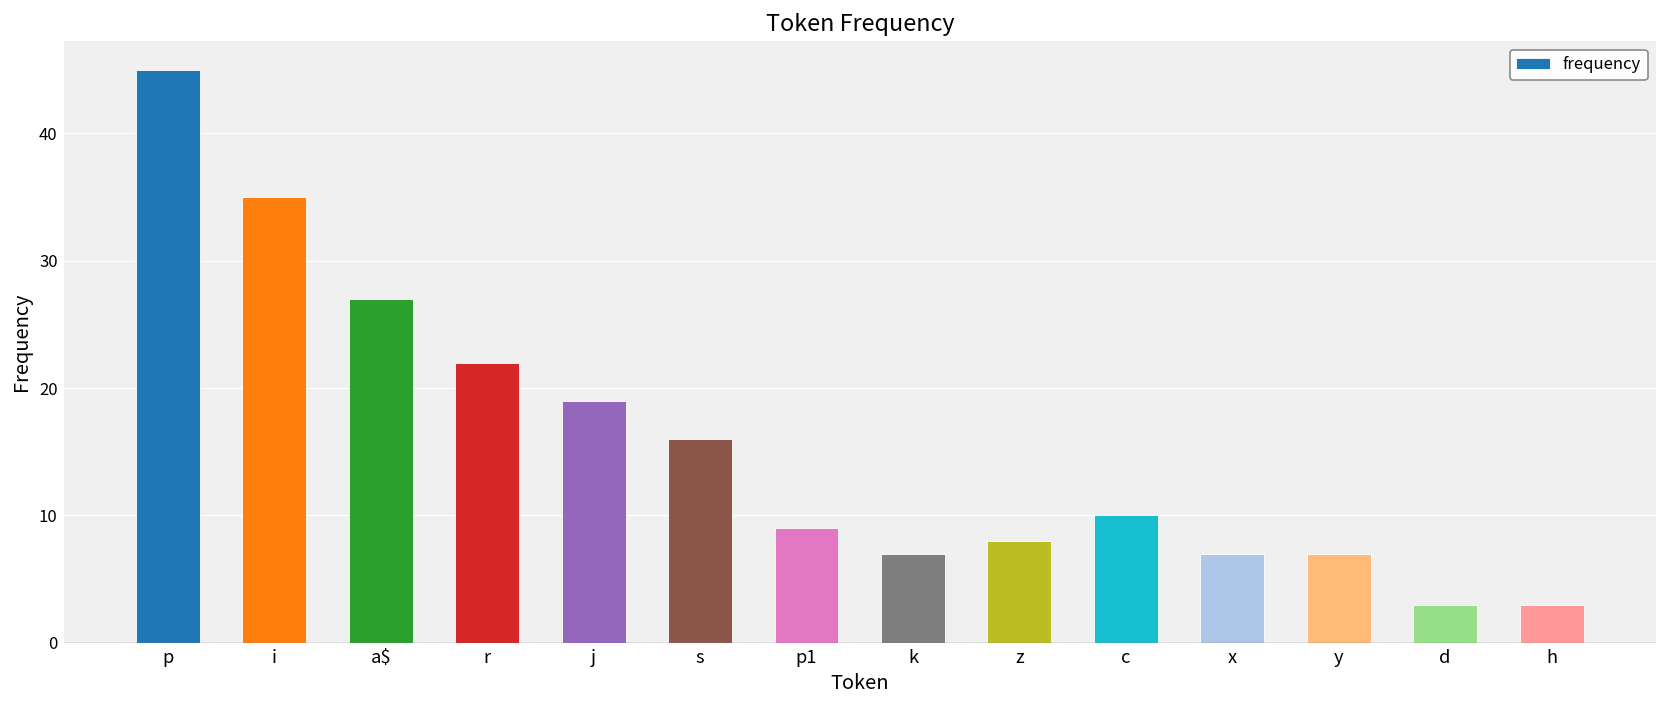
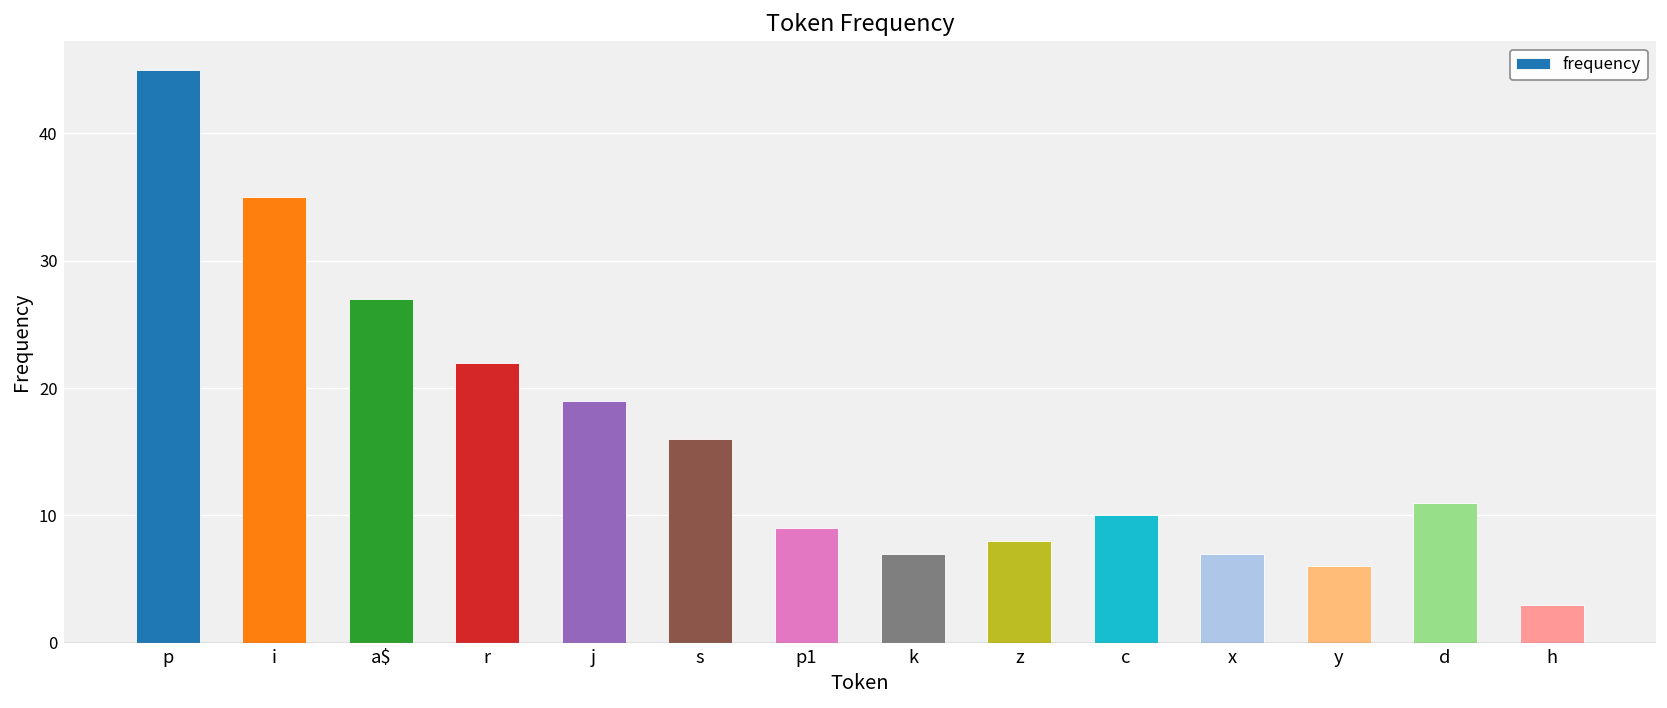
  {
    "p": 45,
    "i": 35,
    "a$": 27,
    "r": 22,
    "j": 19,
    "s": 16,
    "p1": 9,
    "k": 7,
    "z": 8,
    "c": 10,
    "x": 7,
-   "y": 7,
-   "d": 3,
+   "y": 6,
+   "d": 11,
    "h": 3
  }
